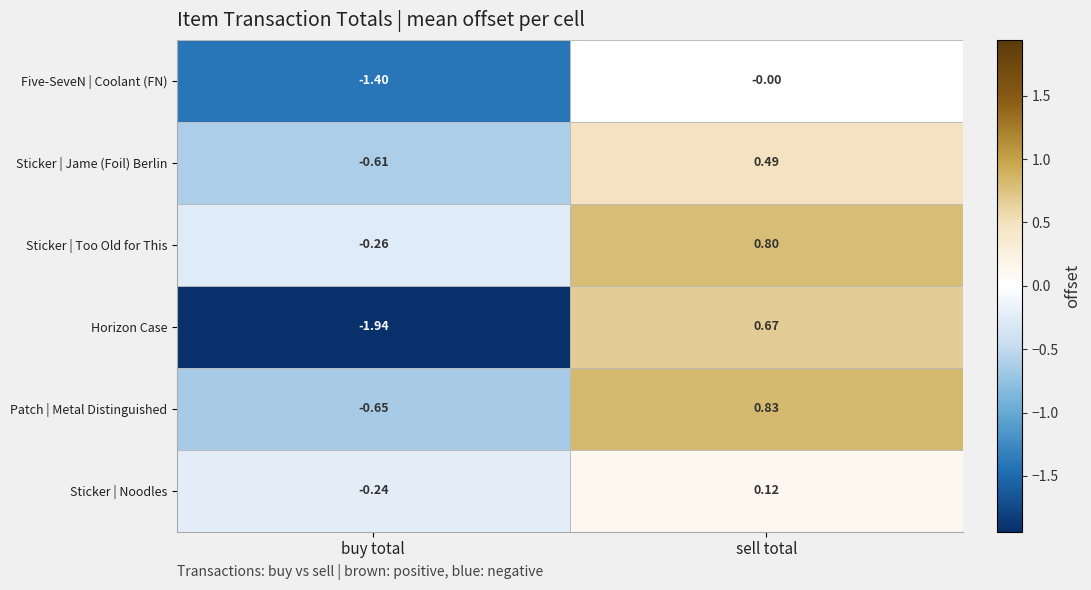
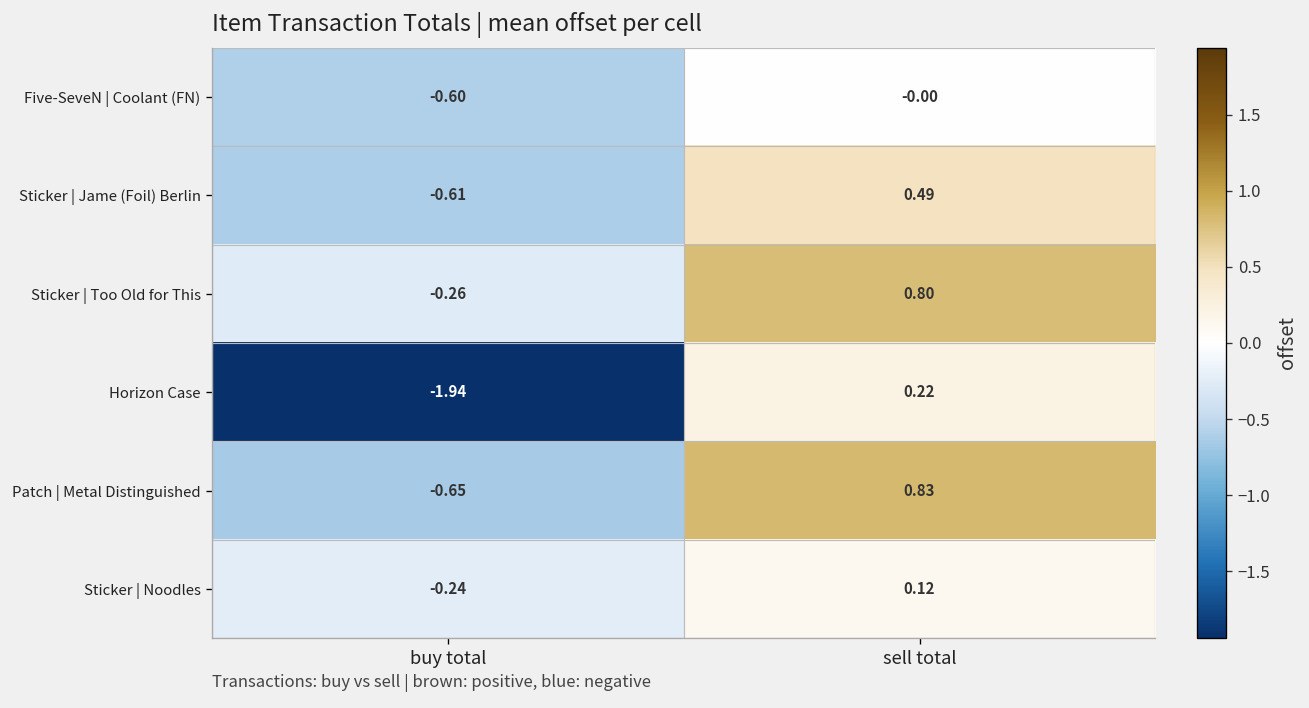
  {
    "Five-SeveN | Coolant (FN)": {
-     "buy total": -1.40,
+     "buy total": -0.60,
      "sell total": -0.00
    },
    "Sticker | Jame (Foil) Berlin": {
      "buy total": -0.61,
      "sell total": 0.49
    },
    "Sticker | Too Old for This": {
      "buy total": -0.26,
      "sell total": 0.80
    },
    "Horizon Case": {
      "buy total": -1.94,
-     "sell total": 0.67
+     "sell total": 0.22
    },
    "Patch | Metal Distinguished": {
      "buy total": -0.65,
      "sell total": 0.83
    },
    "Sticker | Noodles": {
      "buy total": -0.24,
      "sell total": 0.12
    }
  }
